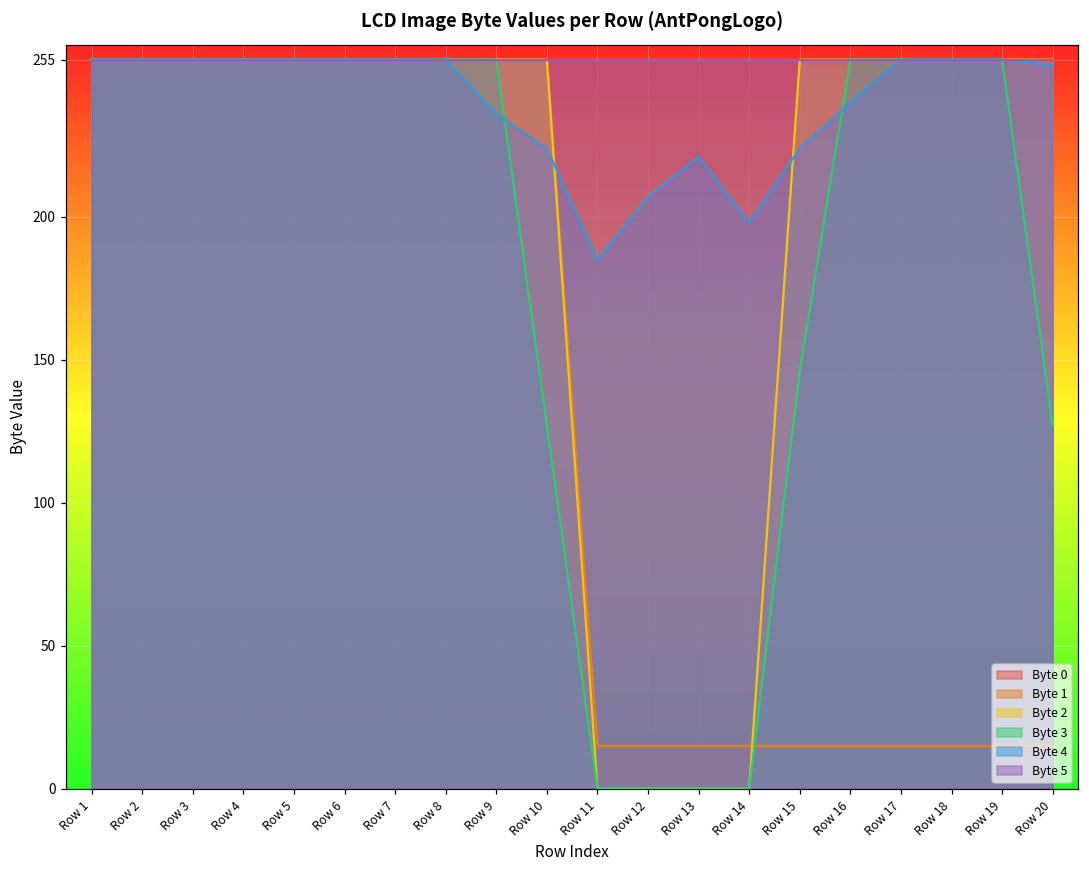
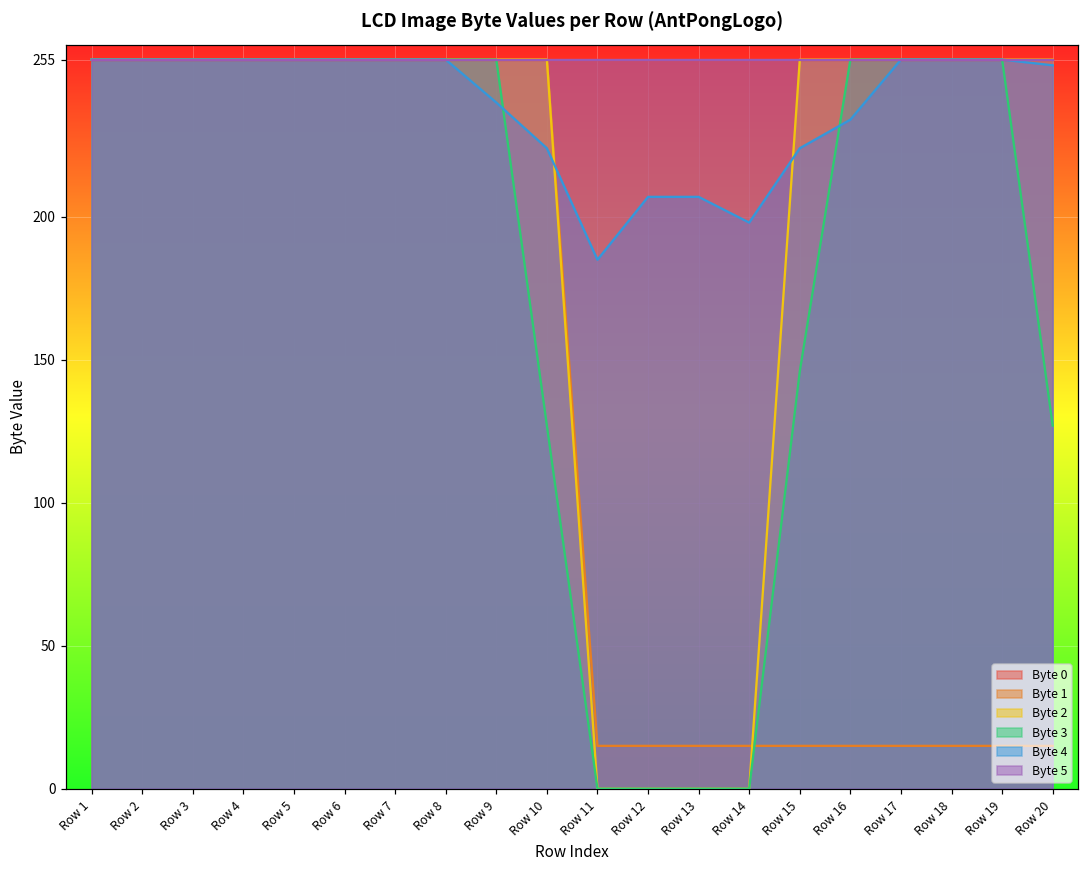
  {
    "Byte 5": {
      "Row 11": 255,
      "Row 12": 255,
      "Row 13": 255,
      "Row 14": 255
    },
    "Byte 3": {
      "Row 10": 127,
      "Row 15": 146,
      "Row 20": 127
    },
    "Byte 4": {
-     "Row 9": 236,
+     "Row 9": 240,
      "Row 10": 224,
      "Row 11": 185,
      "Row 12": 207,
-     "Row 13": 221,
+     "Row 13": 207,
      "Row 14": 198,
      "Row 15": 224,
-     "Row 16": 240,
+     "Row 16": 234,
      "Row 20": 253
    }
  }
